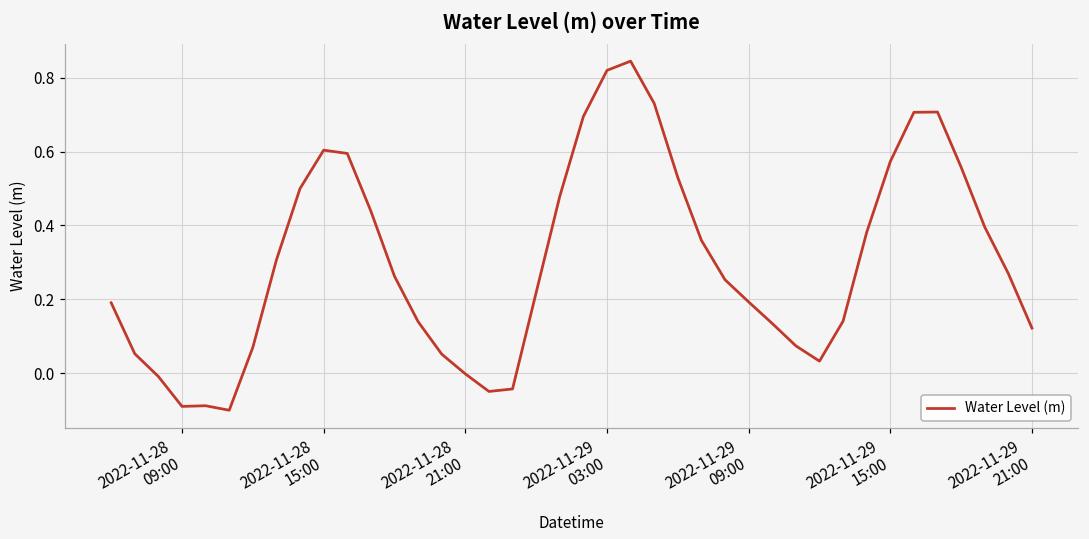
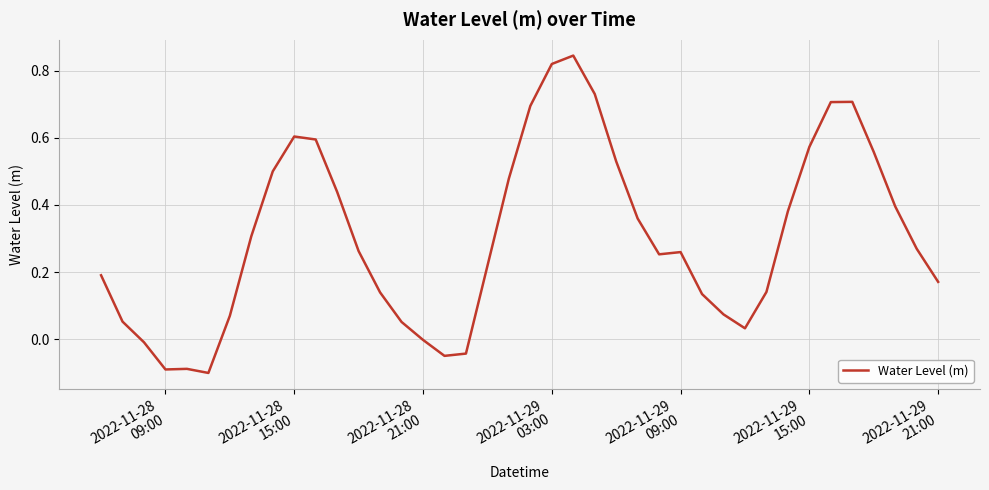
  {
    "2022-11-28 09:00": -0.09,
    "2022-11-28 15:00": 0.60,
    "2022-11-28 21:00": 0.00,
    "2022-11-29 03:00": 0.82,
-   "2022-11-29 09:00": 0.19,
+   "2022-11-29 09:00": 0.26,
    "2022-11-29 15:00": 0.57,
-   "2022-11-29 21:00": 0.12
+   "2022-11-29 21:00": 0.17
  }
